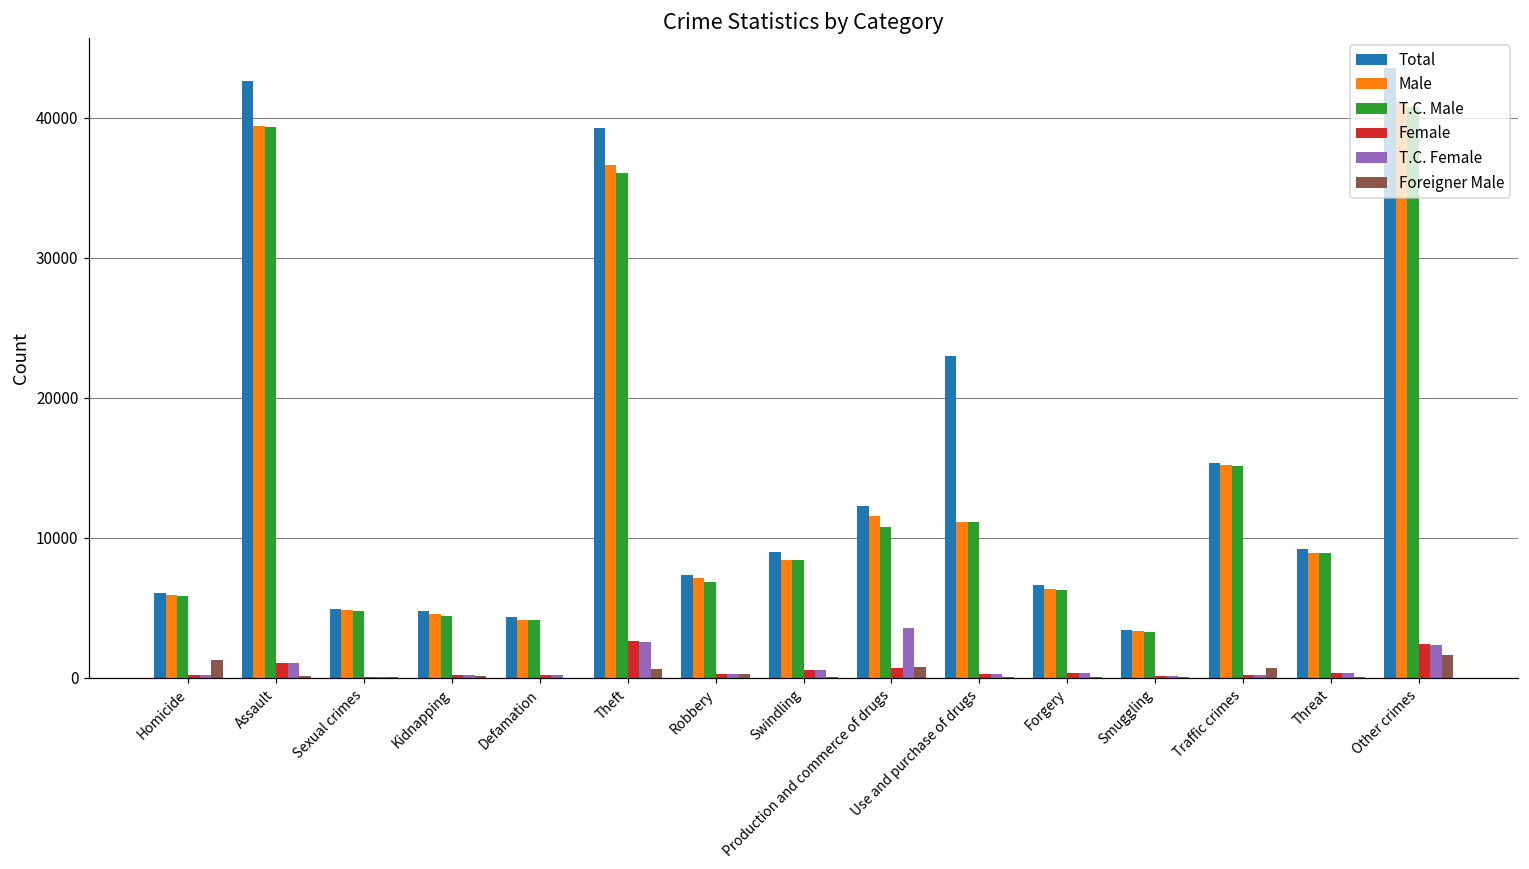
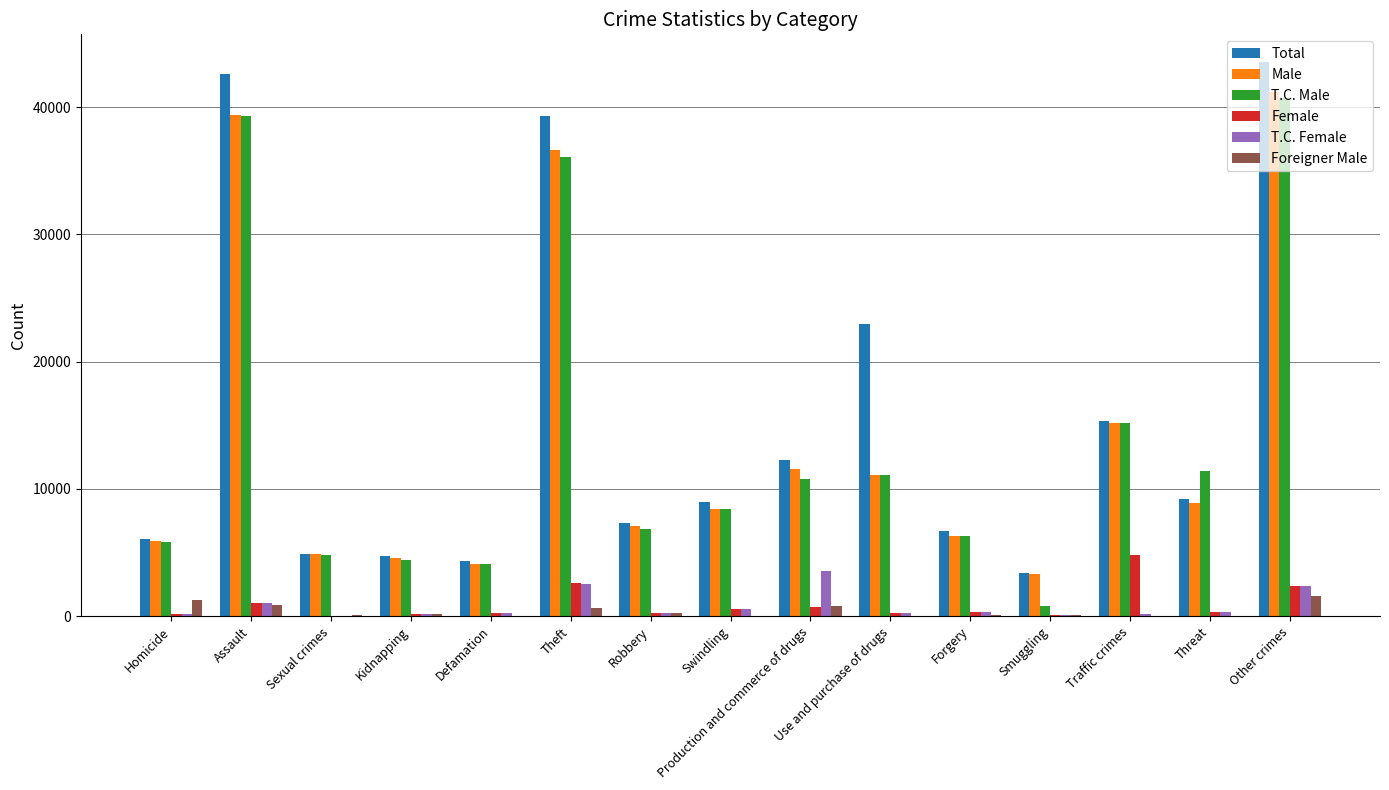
  {
    "Total": {
      "Homicide": 6100,
      "Assault": 42600,
      "Sexual crimes": 4900,
      "Kidnapping": 4700,
      "Defamation": 4300,
      "Theft": 39300,
      "Robbery": 7300,
      "Swindling": 9000,
      "Production and commerce of drugs": 12200,
      "Use and purchase of drugs": 23000,
      "Forgery": 6700,
      "Smuggling": 3400,
      "Traffic crimes": 15400,
      "Threat": 9200
    },
    "Male": {
      "Homicide": 5900,
      "Assault": 39400,
      "Sexual crimes": 4900,
      "Kidnapping": 4600,
      "Defamation": 4100,
      "Theft": 36700,
      "Robbery": 7100,
      "Swindling": 8400,
      "Production and commerce of drugs": 11500,
      "Use and purchase of drugs": 11100,
      "Forgery": 6300,
      "Smuggling": 3300,
      "Traffic crimes": 15200,
      "Threat": 8900
    },
    "T.C. Male": {
      "Homicide": 5800,
      "Assault": 39300,
      "Sexual crimes": 4800,
      "Kidnapping": 4400,
      "Defamation": 4100,
      "Theft": 36100,
      "Robbery": 6800,
      "Swindling": 8400,
      "Production and commerce of drugs": 10800,
      "Use and purchase of drugs": 11100,
      "Forgery": 6300,
-     "Smuggling": 3200,
+     "Smuggling": 800,
      "Traffic crimes": 15200,
-     "Threat": 8900
+     "Threat": 11400
    },
    "Female": {
      "Assault": 1000,
      "Defamation": 200,
      "Theft": 2600,
      "Robbery": 300,
      "Swindling": 500,
      "Production and commerce of drugs": 700,
      "Use and purchase of drugs": 200,
      "Forgery": 300,
-     "Traffic crimes": 200,
+     "Traffic crimes": 4800,
      "Threat": 300,
      "Other crimes": 2400
    },
    "T.C. Female": {
      "Assault": 1000,
      "Defamation": 200,
      "Theft": 2500,
      "Robbery": 300,
      "Swindling": 500,
      "Production and commerce of drugs": 3500,
      "Use and purchase of drugs": 200,
      "Forgery": 300,
      "Threat": 300,
      "Other crimes": 2300
    },
    "Foreigner Male": {
      "Homicide": 1200,
-     "Assault": 100,
+     "Assault": 800,
      "Theft": 600,
      "Robbery": 300,
      "Production and commerce of drugs": 800,
-     "Traffic crimes": 700,
+     "Traffic crimes": 0,
      "Other crimes": 1600
    }
  }
